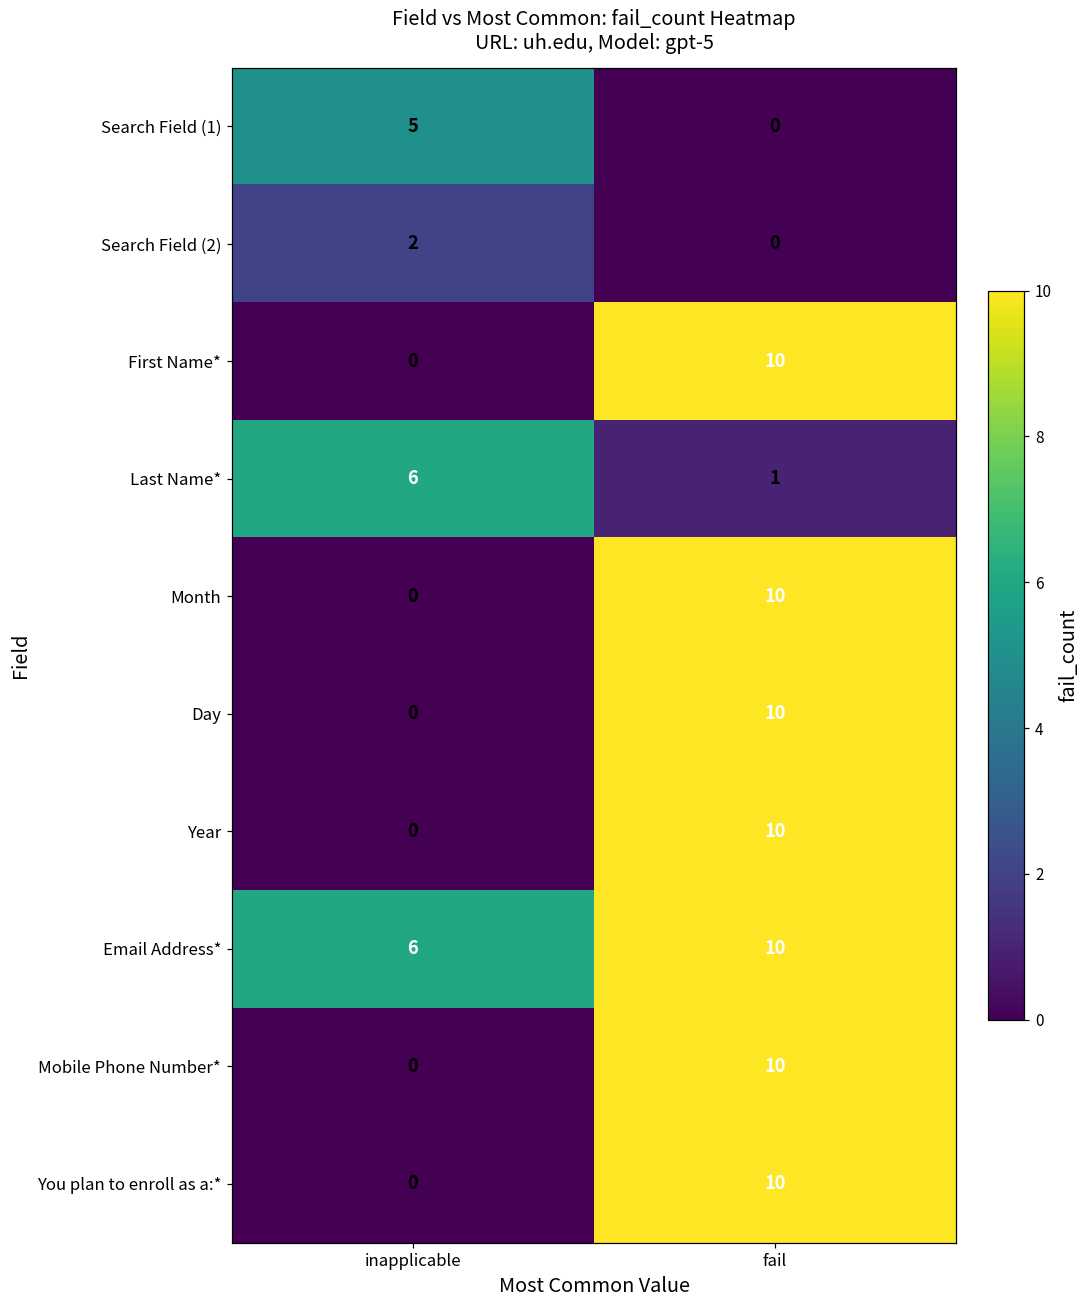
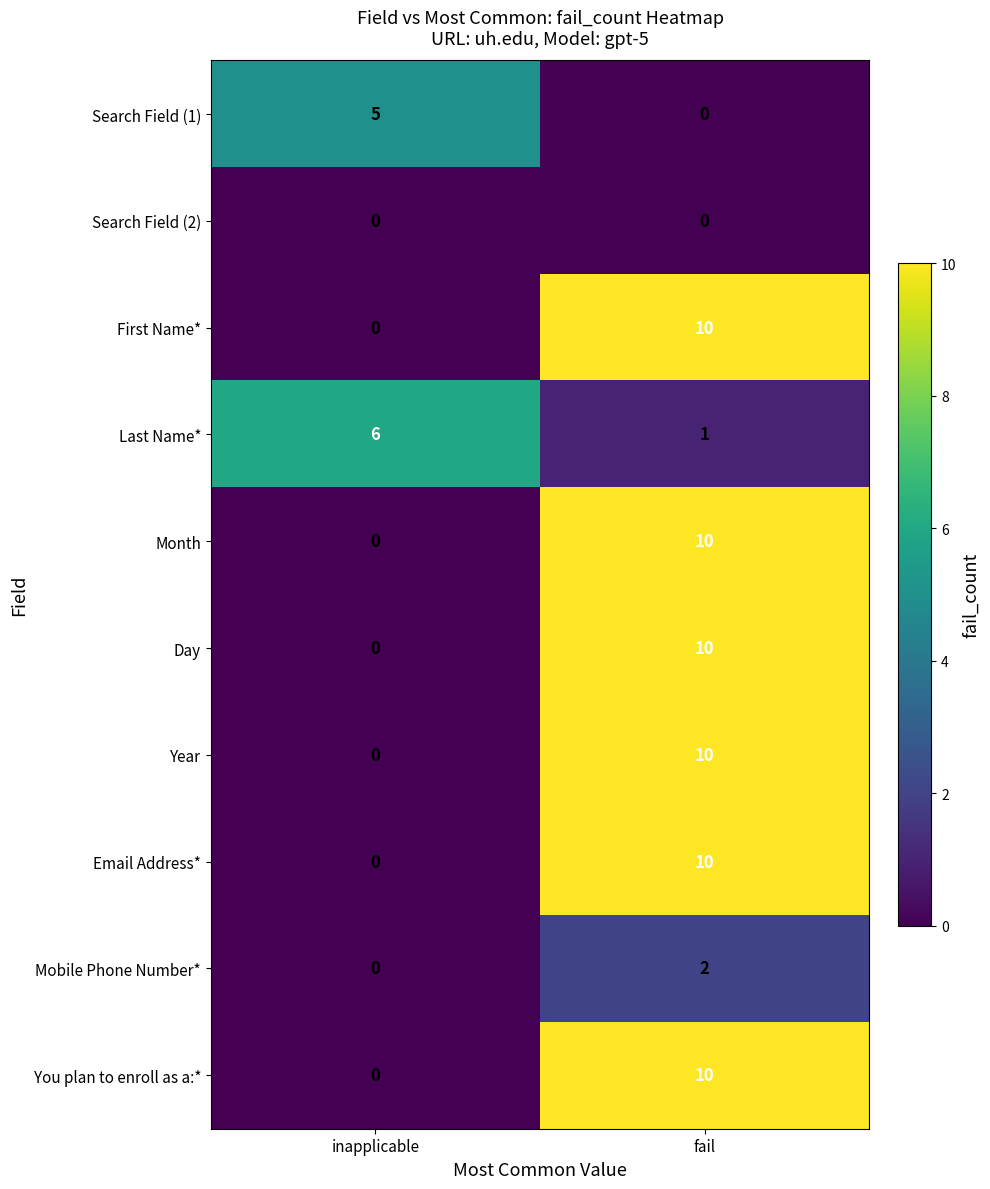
  {
    "Search Field (1)": {
      "inapplicable": 5,
      "fail": 0
    },
    "Search Field (2)": {
-     "inapplicable": 2,
+     "inapplicable": 0,
      "fail": 0
    },
    "First Name*": {
      "inapplicable": 0,
      "fail": 10
    },
    "Last Name*": {
      "inapplicable": 6,
      "fail": 1
    },
    "Month": {
      "inapplicable": 0,
      "fail": 10
    },
    "Day": {
      "inapplicable": 0,
      "fail": 10
    },
    "Year": {
      "inapplicable": 0,
      "fail": 10
    },
    "Email Address*": {
-     "inapplicable": 6,
+     "inapplicable": 0,
      "fail": 10
    },
    "Mobile Phone Number*": {
      "inapplicable": 0,
-     "fail": 10
+     "fail": 2
    },
    "You plan to enroll as a:*": {
      "inapplicable": 0,
      "fail": 10
    }
  }
